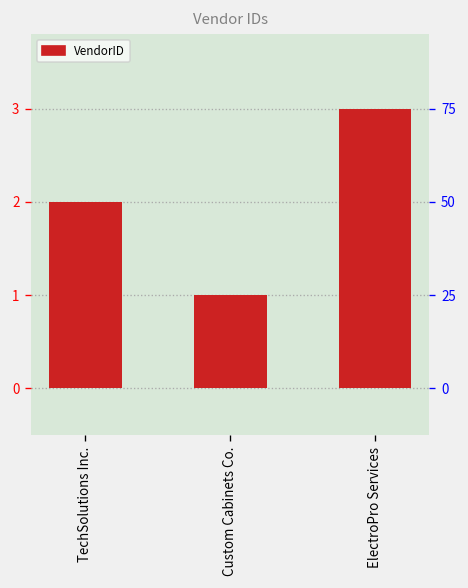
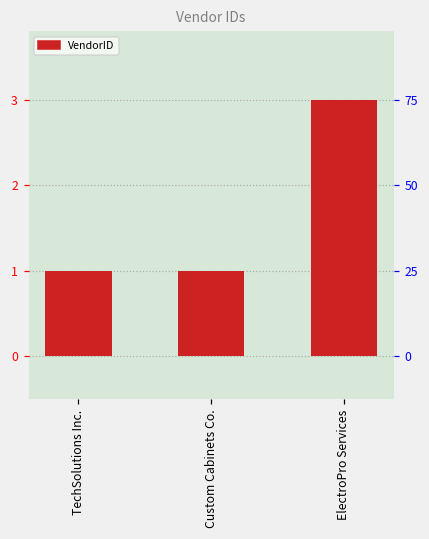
  {
-   "TechSolutions Inc.": 2,
+   "TechSolutions Inc.": 1,
    "Custom Cabinets Co.": 1,
    "ElectroPro Services": 3
  }
